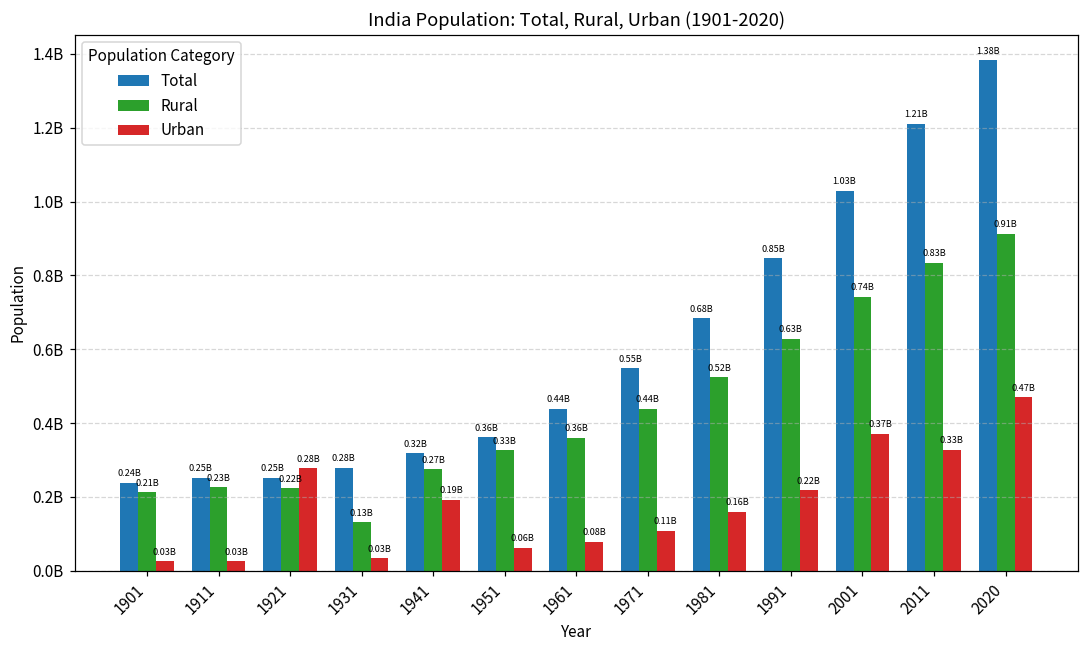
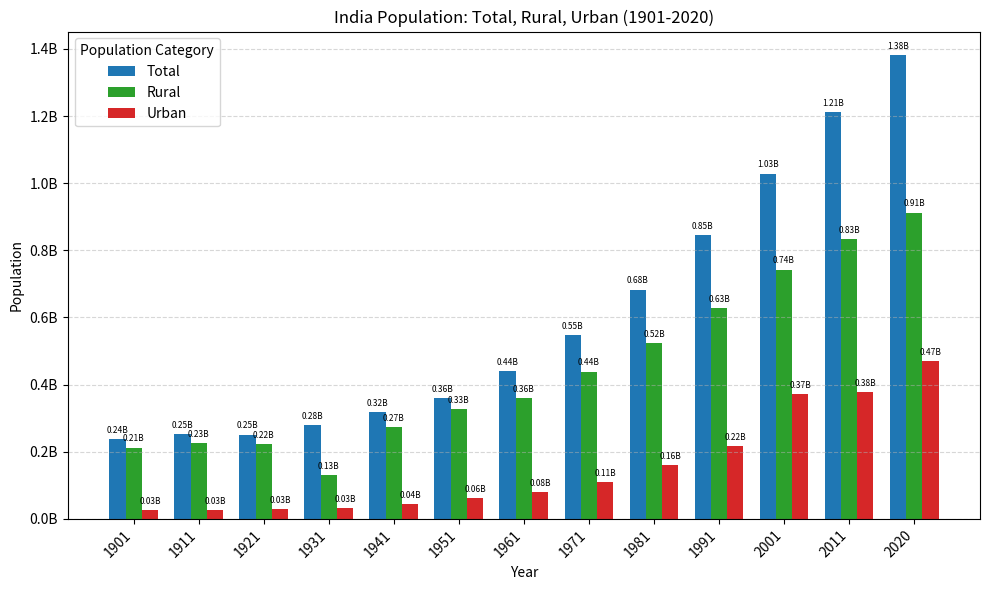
  {
    "Total": {
      "1901": "0.24B",
      "1911": "0.25B",
      "1921": "0.25B",
      "1931": "0.28B",
      "1941": "0.32B",
      "1951": "0.36B",
      "1961": "0.44B",
      "1971": "0.55B",
      "1981": "0.68B",
      "1991": "0.85B",
      "2001": "1.03B",
      "2011": "1.21B",
      "2020": "1.38B"
    },
    "Rural": {
      "1901": "0.21B",
      "1911": "0.23B",
      "1921": "0.22B",
      "1931": "0.13B",
      "1941": "0.27B",
      "1951": "0.33B",
      "1961": "0.36B",
      "1971": "0.44B",
      "1981": "0.52B",
      "1991": "0.63B",
      "2001": "0.74B",
      "2011": "0.83B",
      "2020": "0.91B"
    },
    "Urban": {
      "1901": "0.03B",
      "1911": "0.03B",
-     "1921": "0.28B",
+     "1921": "0.03B",
      "1931": "0.03B",
-     "1941": "0.19B",
+     "1941": "0.04B",
      "1951": "0.06B",
      "1961": "0.08B",
      "1971": "0.11B",
      "1981": "0.16B",
      "1991": "0.22B",
      "2001": "0.37B",
-     "2011": "0.33B",
+     "2011": "0.38B",
      "2020": "0.47B"
    }
  }
